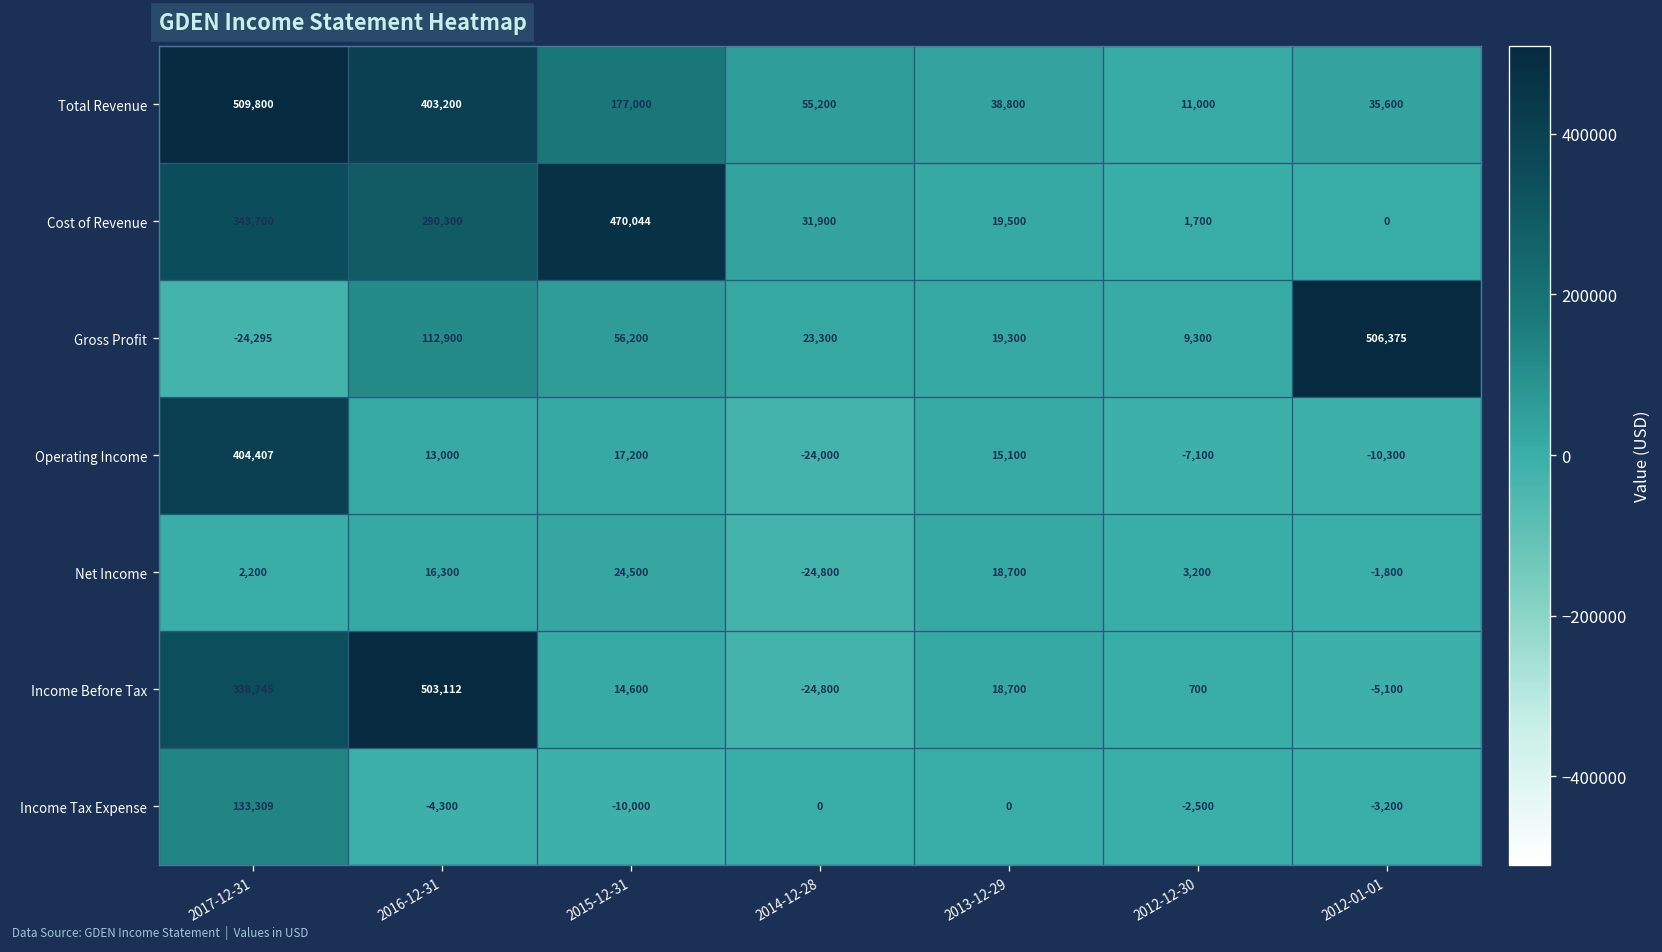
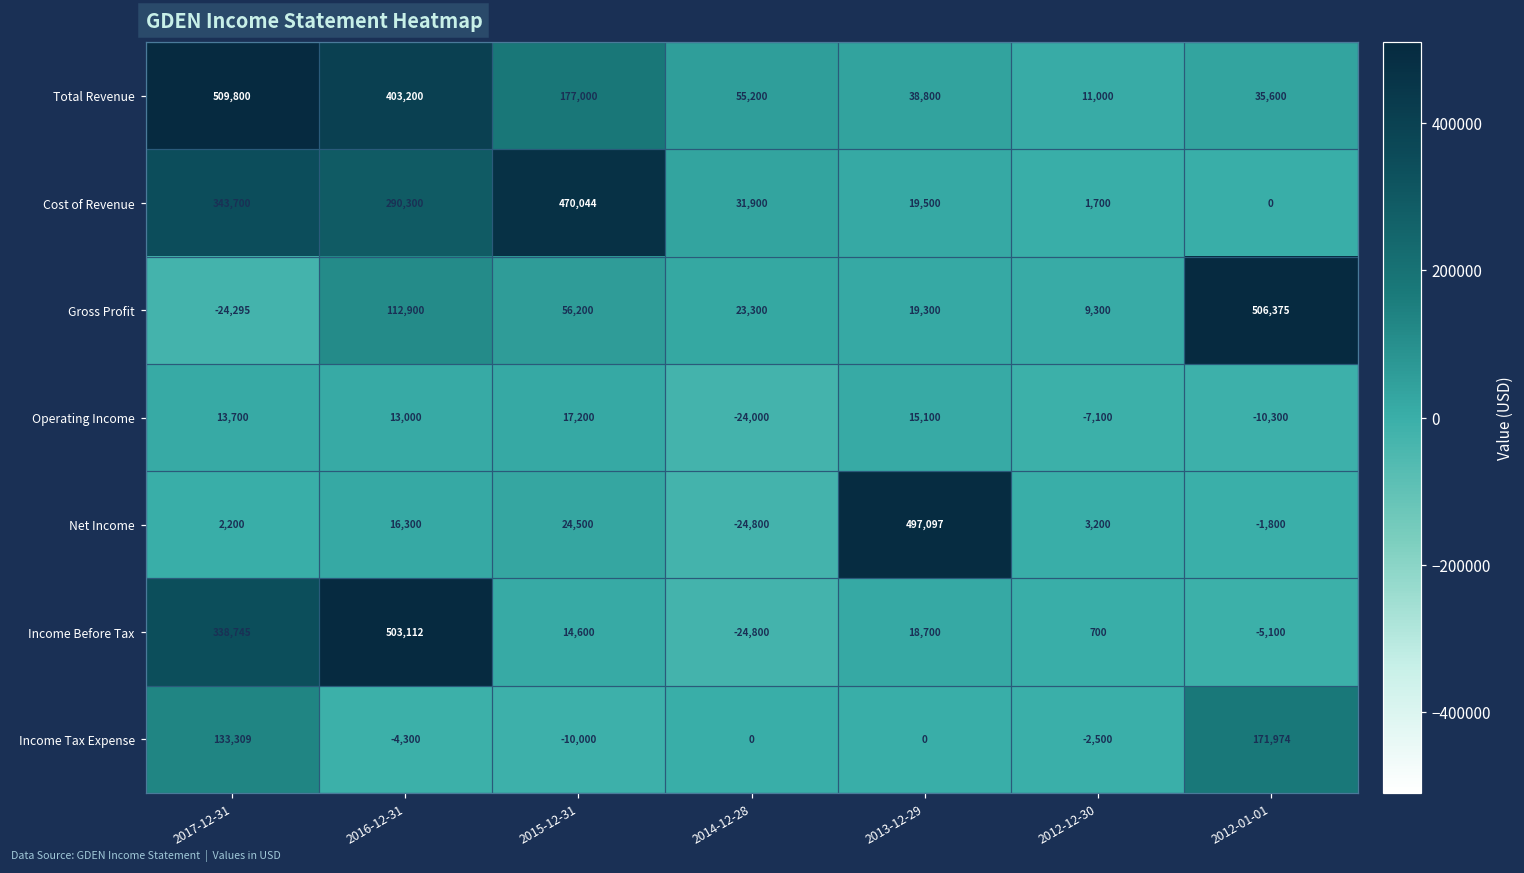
  {
    "Total Revenue": {
      "2017-12-31": "509,800",
      "2016-12-31": "403,200",
      "2015-12-31": "177,000",
      "2014-12-28": "55,200",
      "2013-12-29": "38,800",
      "2012-12-30": "11,000",
      "2012-01-01": "35,600"
    },
    "Cost of Revenue": {
      "2015-12-31": "470,044",
      "2014-12-28": "31,900",
      "2013-12-29": "19,500",
      "2012-12-30": "1,700",
      "2012-01-01": "0"
    },
    "Gross Profit": {
      "2017-12-31": "-24,295",
      "2016-12-31": "112,900",
      "2015-12-31": "56,200",
      "2014-12-28": "23,300",
      "2013-12-29": "19,300",
      "2012-12-30": "9,300",
      "2012-01-01": "506,375"
    },
    "Operating Income": {
-     "2017-12-31": "404,407",
+     "2017-12-31": "13,700",
      "2016-12-31": "13,000",
      "2015-12-31": "17,200",
      "2014-12-28": "-24,000",
      "2013-12-29": "15,100",
      "2012-12-30": "-7,100",
      "2012-01-01": "-10,300"
    },
    "Net Income": {
      "2017-12-31": "2,200",
      "2016-12-31": "16,300",
      "2015-12-31": "24,500",
      "2014-12-28": "-24,800",
-     "2013-12-29": "18,700",
+     "2013-12-29": "497,097",
      "2012-12-30": "3,200",
      "2012-01-01": "-1,800"
    },
    "Income Before Tax": {
      "2016-12-31": "503,112",
      "2015-12-31": "14,600",
      "2014-12-28": "-24,800",
      "2013-12-29": "18,700",
      "2012-12-30": "700",
      "2012-01-01": "-5,100"
    },
    "Income Tax Expense": {
      "2017-12-31": "133,309",
      "2016-12-31": "-4,300",
      "2015-12-31": "-10,000",
      "2014-12-28": "0",
      "2013-12-29": "0",
      "2012-12-30": "-2,500",
-     "2012-01-01": "-3,200"
+     "2012-01-01": "171,974"
    }
  }
